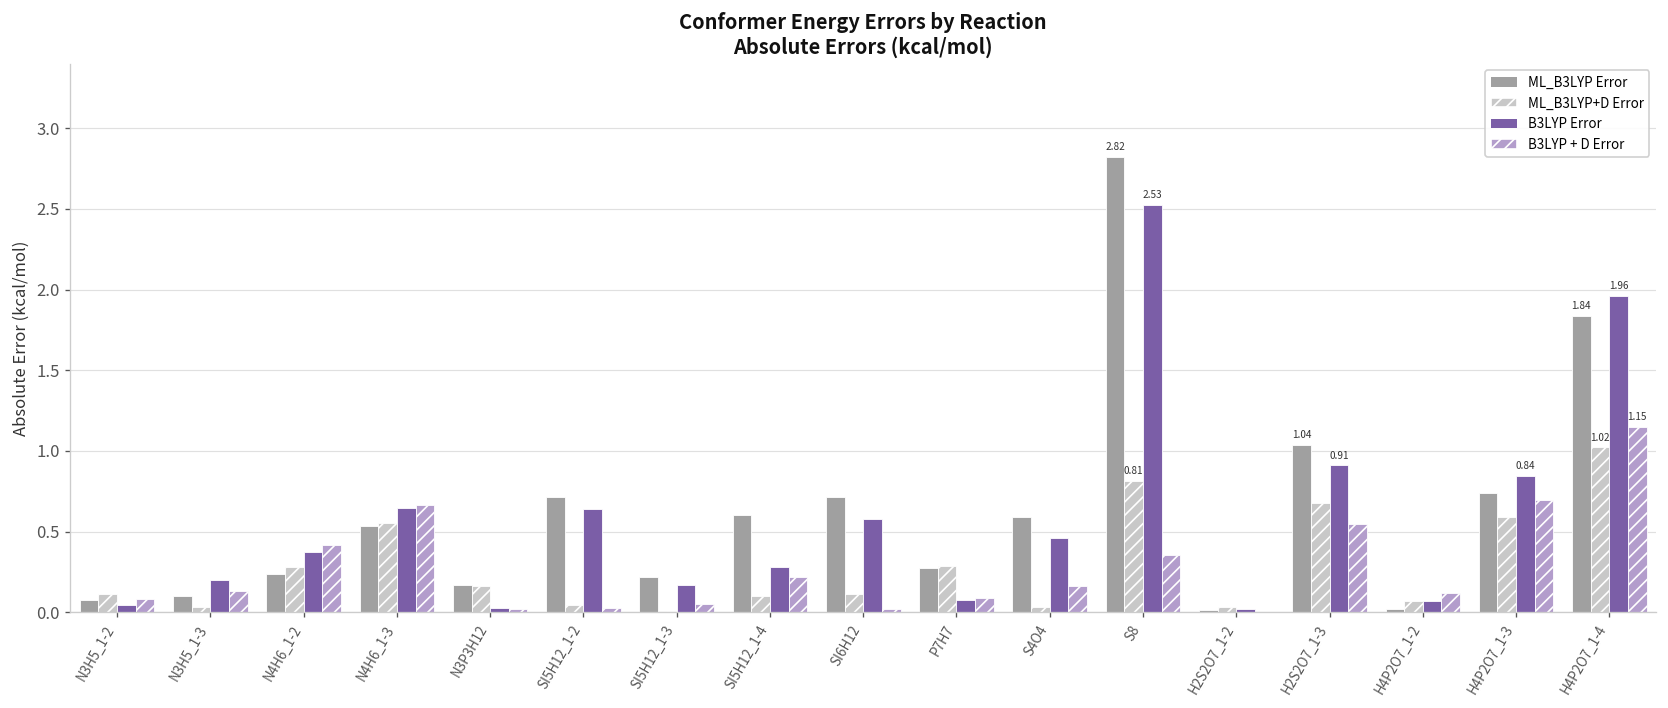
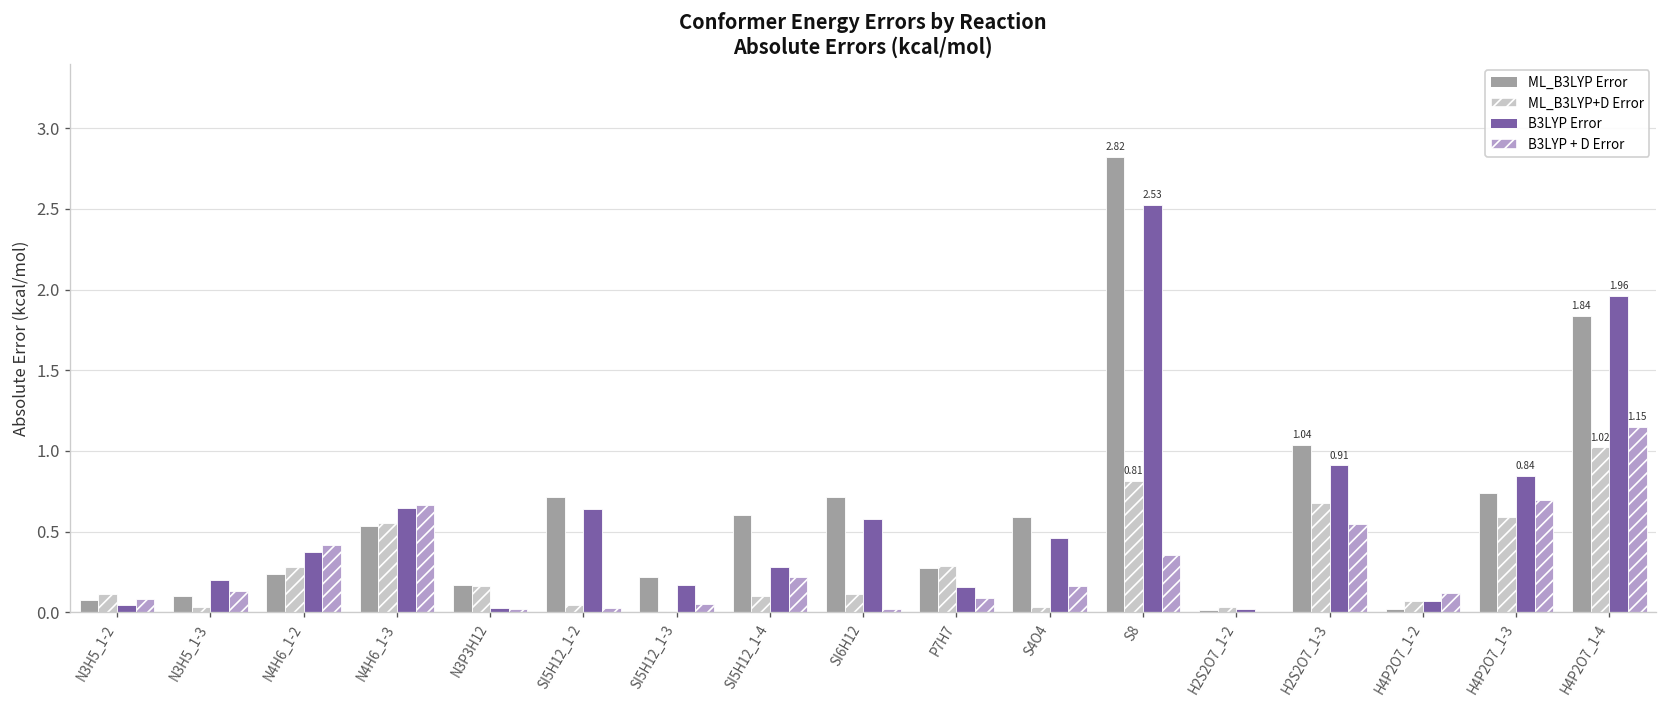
  {
    "B3LYP Error": {
      "N3H5_1-2": 0.05,
      "N3H5_1-3": 0.20,
      "N4H6_1-2": 0.37,
      "N4H6_1-3": 0.64,
      "N3P3H12": 0.02,
      "SI5H12_1-2": 0.64,
      "SI5H12_1-3": 0.17,
      "SI5H12_1-4": 0.28,
      "SI6H12": 0.58,
-     "P7H7": 0.08,
+     "P7H7": 0.16,
      "S4O4": 0.46,
      "H2S2O7_1-2": 0.02,
      "H4P2O7_1-2": 0.07
    }
  }
